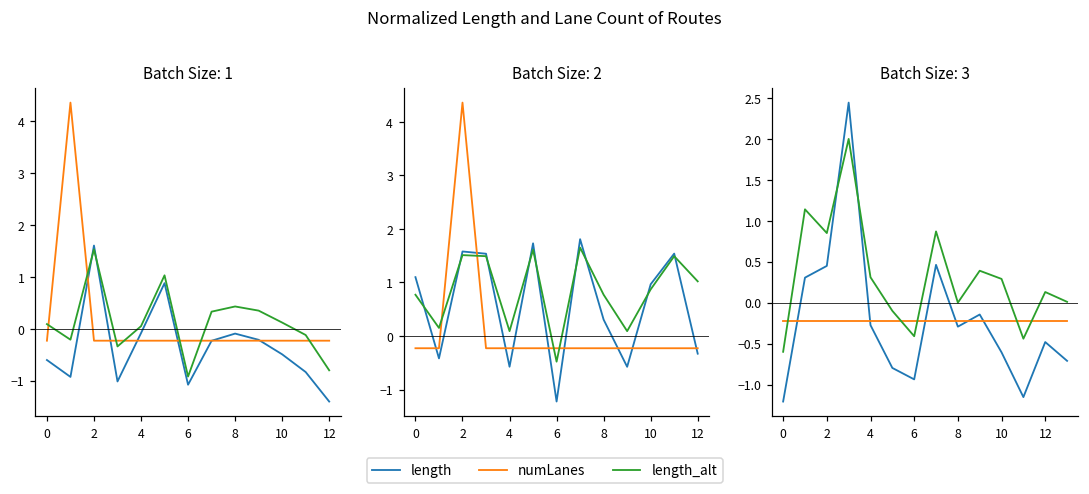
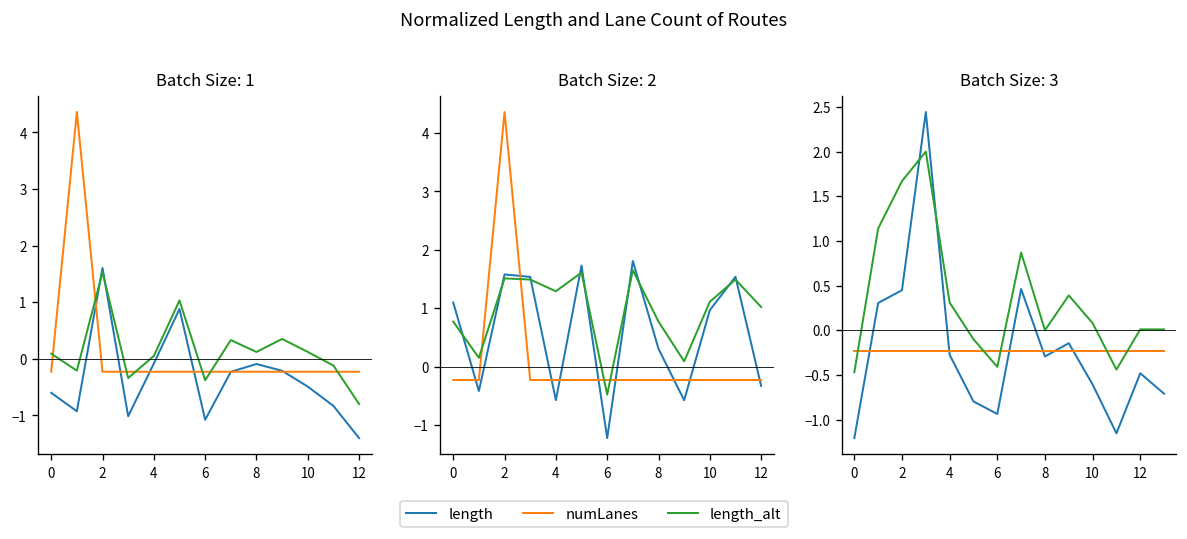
  {
    "Batch Size: 1": {
      "length": {
        "0": -0.6,
        "2": 1.6,
        "4": -0.1,
        "6": -1.1,
        "8": -0.1,
        "10": -0.5,
        "12": -1.4
      },
      "numLanes": {
        "0": -0.2,
        "2": -0.2,
        "4": -0.2,
        "6": -0.2,
        "8": -0.2,
        "10": -0.2,
        "12": -0.2
      },
      "length_alt": {
        "0": 0.1,
        "2": 1.5,
        "4": 0.1,
-       "6": -0.9,
-       "8": 0.4,
+       "6": -0.4,
+       "8": 0.1,
        "10": 0.1,
        "12": -0.8
      }
    },
    "Batch Size: 2": {
      "length": {
        "0": 1.1,
        "2": 1.6,
        "4": -0.6,
        "6": -1.2,
        "8": 0.3,
        "10": 1.0,
        "12": -0.3
      },
      "numLanes": {
        "0": -0.2,
        "2": 4.4,
        "4": -0.2,
        "6": -0.2,
        "8": -0.2,
        "10": -0.2,
        "12": -0.2
      },
      "length_alt": {
        "0": 0.8,
        "2": 1.5,
-       "4": 0.1,
+       "4": 1.3,
        "6": -0.5,
        "8": 0.8,
-       "10": 0.9,
+       "10": 1.1,
        "12": 1.0
      }
    },
    "Batch Size: 3": {
      "length": {
        "0": -1.2,
        "2": 0.4,
        "4": -0.3,
        "6": -0.9,
        "8": -0.3,
        "10": -0.6,
        "12": -0.5
      },
      "numLanes": {
        "0": -0.2,
        "2": -0.2,
        "4": -0.2,
        "6": -0.2,
        "8": -0.2,
        "10": -0.2,
        "12": -0.2
      },
      "length_alt": {
-       "0": -0.6,
-       "2": 0.9,
+       "0": -0.5,
+       "2": 1.7,
        "4": 0.3,
        "6": -0.4,
        "8": 0.0,
-       "10": 0.3,
-       "12": 0.1
+       "10": 0.1,
+       "12": 0.0
      }
    }
  }
